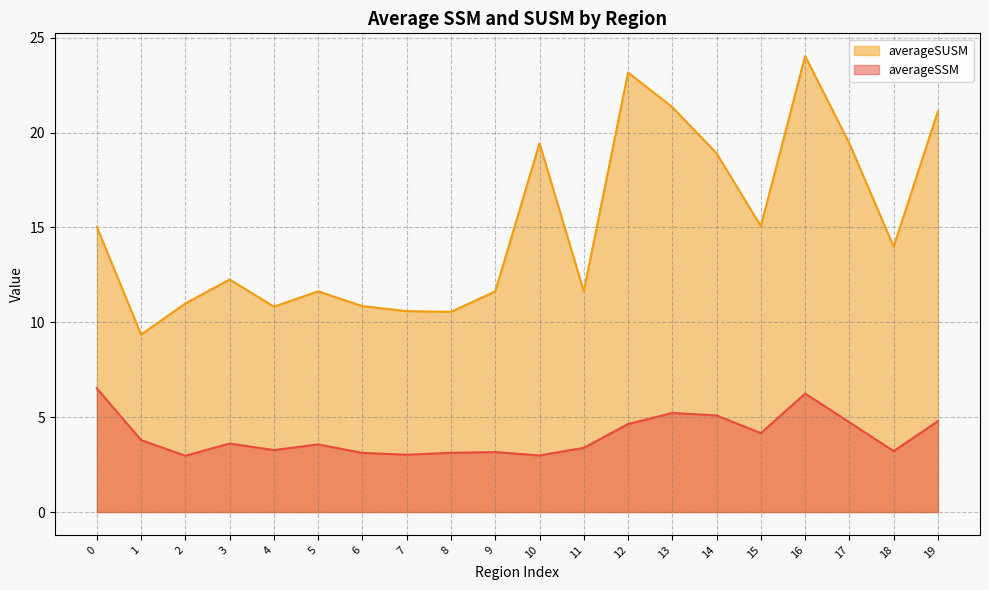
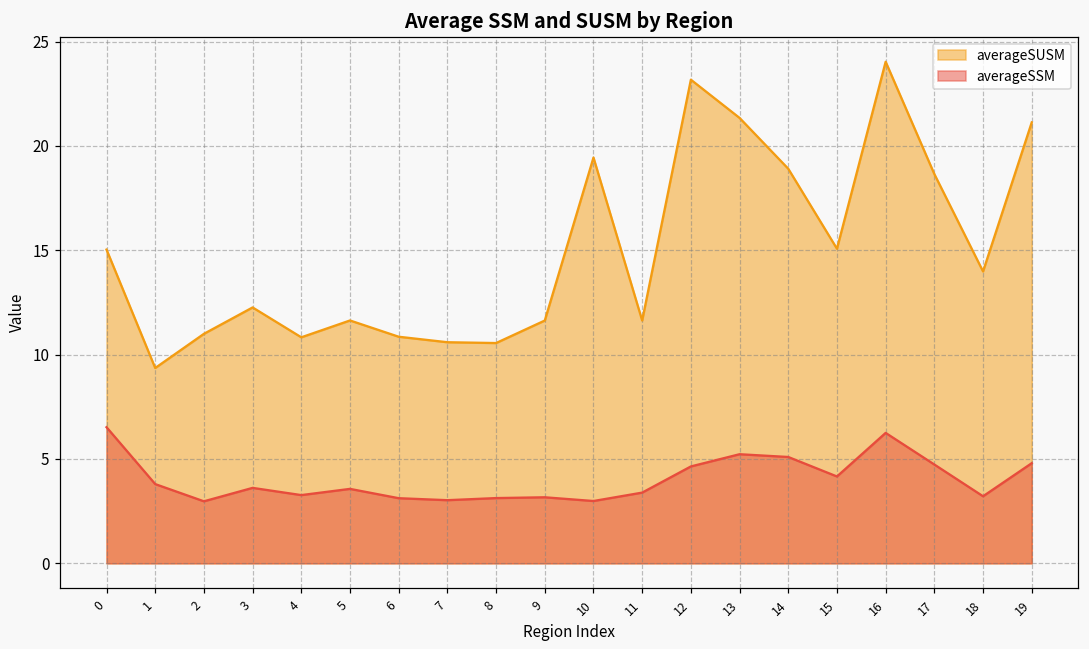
  {
    "averageSUSM": {
      "0": 15.0,
      "1": 9.4,
      "2": 11.0,
      "3": 12.3,
      "4": 10.8,
      "5": 11.6,
      "6": 10.9,
      "7": 10.6,
      "8": 10.6,
      "9": 11.6,
      "10": 19.4,
      "11": 11.6,
      "12": 23.2,
      "13": 21.3,
      "14": 18.9,
      "15": 15.1,
      "16": 24.0,
-     "17": 19.4,
+     "17": 18.6,
      "18": 14.0,
      "19": 21.1
    },
    "averageSSM": {
      "0": 6.5,
      "1": 3.8,
      "2": 3.0,
      "3": 3.6,
      "4": 3.3,
      "5": 3.6,
      "6": 3.1,
      "7": 3.0,
      "8": 3.1,
      "9": 3.2,
      "10": 3.0,
      "11": 3.4,
      "12": 4.6,
      "13": 5.2,
      "14": 5.1,
      "15": 4.2,
      "16": 6.2,
      "17": 4.7,
      "18": 3.2,
      "19": 4.8
    }
  }
